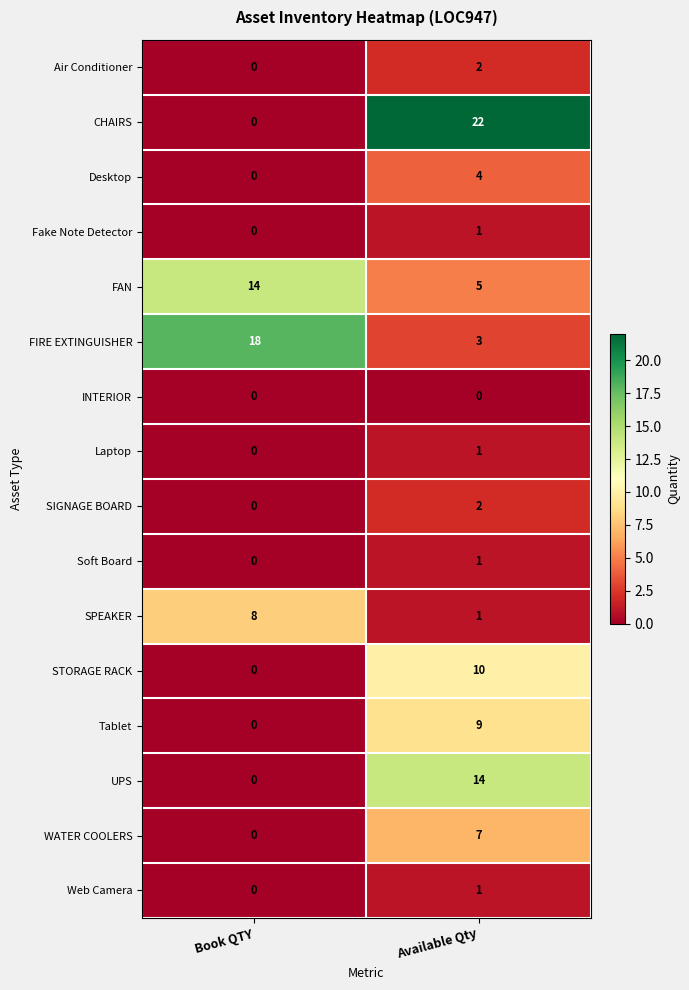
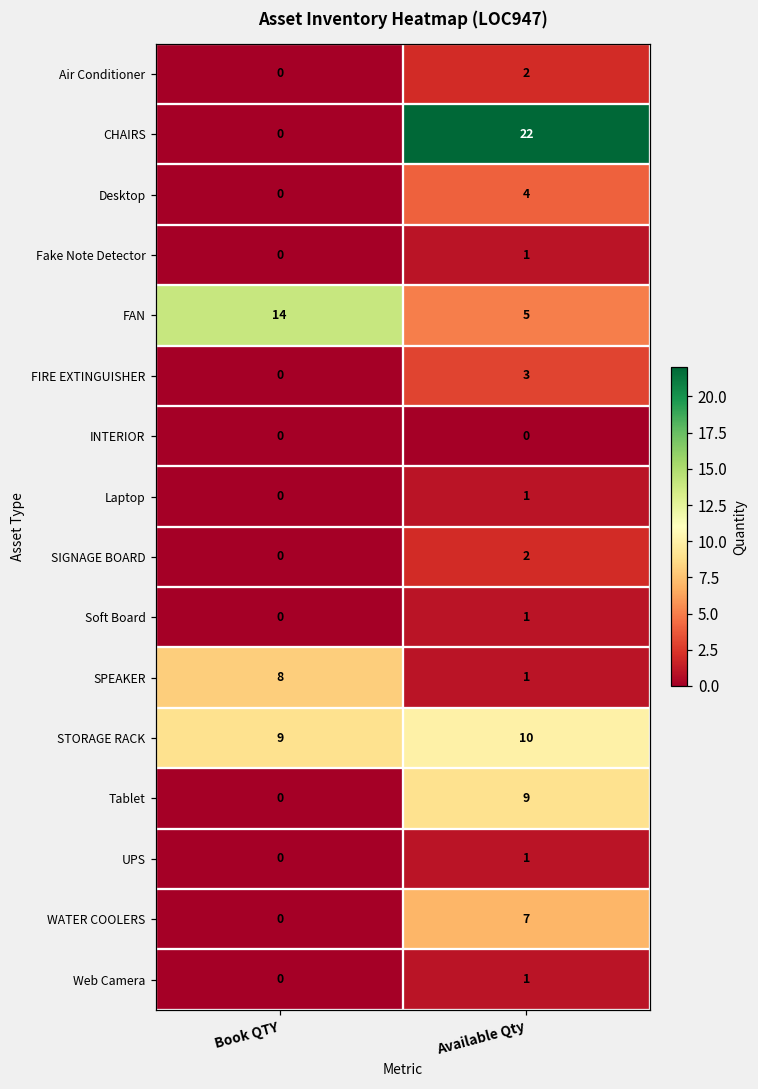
  {
    "Air Conditioner": {
      "Book QTY": 0,
      "Available Qty": 2
    },
    "CHAIRS": {
      "Book QTY": 0,
      "Available Qty": 22
    },
    "Desktop": {
      "Book QTY": 0,
      "Available Qty": 4
    },
    "Fake Note Detector": {
      "Book QTY": 0,
      "Available Qty": 1
    },
    "FAN": {
      "Book QTY": 14,
      "Available Qty": 5
    },
    "FIRE EXTINGUISHER": {
-     "Book QTY": 18,
+     "Book QTY": 0,
      "Available Qty": 3
    },
    "INTERIOR": {
      "Book QTY": 0,
      "Available Qty": 0
    },
    "Laptop": {
      "Book QTY": 0,
      "Available Qty": 1
    },
    "SIGNAGE BOARD": {
      "Book QTY": 0,
      "Available Qty": 2
    },
    "Soft Board": {
      "Book QTY": 0,
      "Available Qty": 1
    },
    "SPEAKER": {
      "Book QTY": 8,
      "Available Qty": 1
    },
    "STORAGE RACK": {
-     "Book QTY": 0,
+     "Book QTY": 9,
      "Available Qty": 10
    },
    "Tablet": {
      "Book QTY": 0,
      "Available Qty": 9
    },
    "UPS": {
      "Book QTY": 0,
-     "Available Qty": 14
+     "Available Qty": 1
    },
    "WATER COOLERS": {
      "Book QTY": 0,
      "Available Qty": 7
    },
    "Web Camera": {
      "Book QTY": 0,
      "Available Qty": 1
    }
  }
